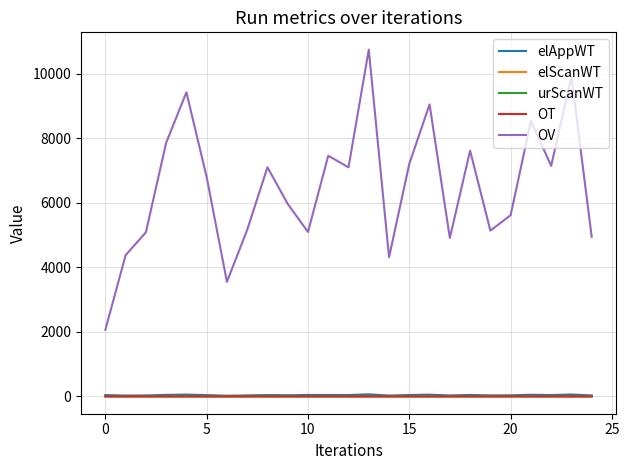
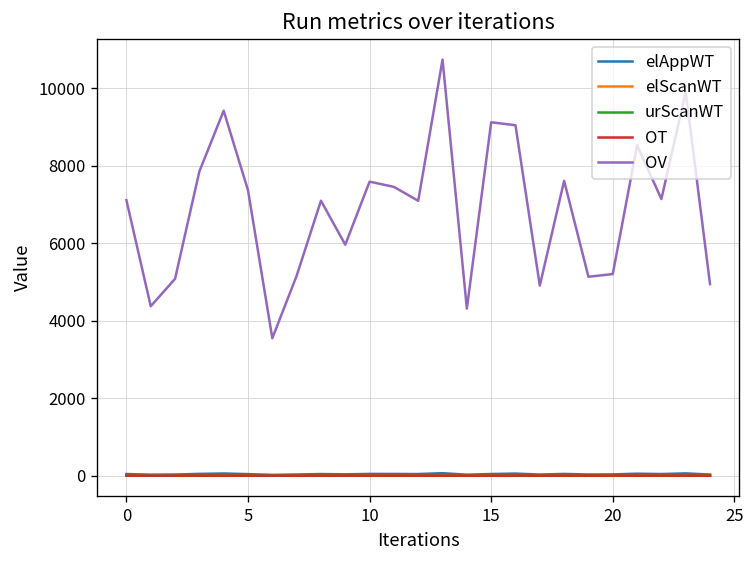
  {
    "OV": {
-     "0": 2100,
-     "5": 6800,
-     "10": 5100,
-     "15": 7200,
-     "20": 5600
+     "0": 7100,
+     "5": 7400,
+     "10": 7600,
+     "15": 9100,
+     "20": 5200
    }
  }
